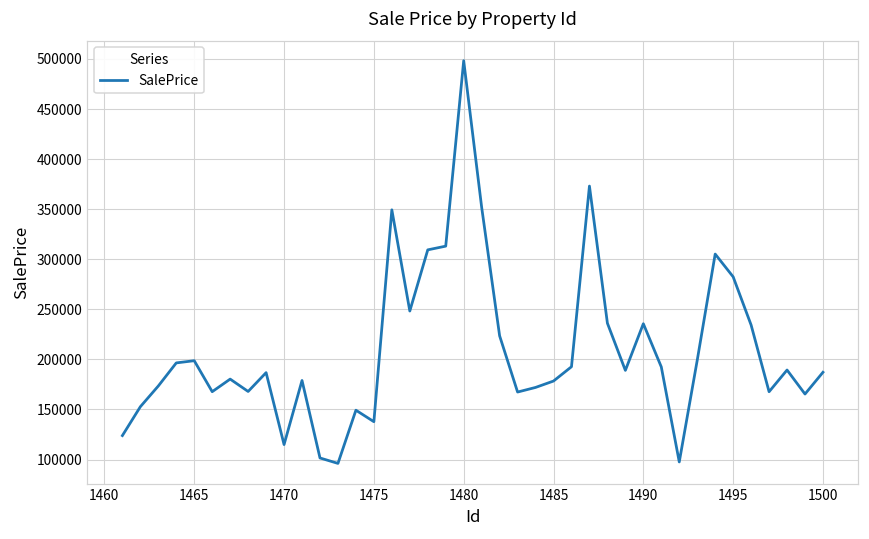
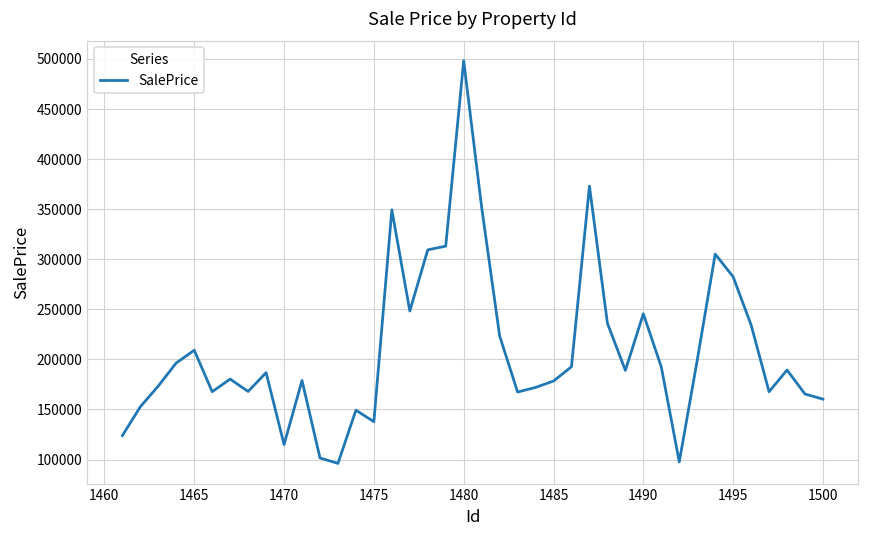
  {
-   "1465": 200000,
+   "1465": 210000,
    "1470": 110000,
    "1475": 140000,
    "1480": 500000,
    "1485": 180000,
-   "1490": 240000,
+   "1490": 250000,
    "1495": 280000,
-   "1500": 190000
+   "1500": 160000
  }
